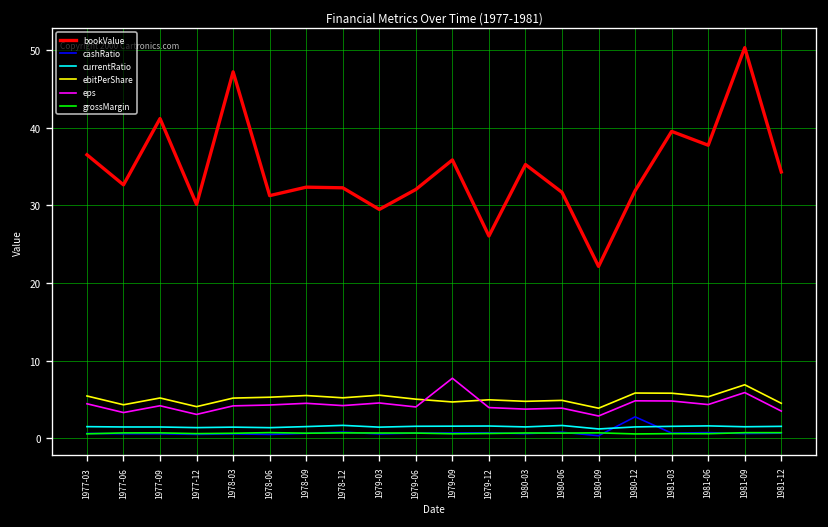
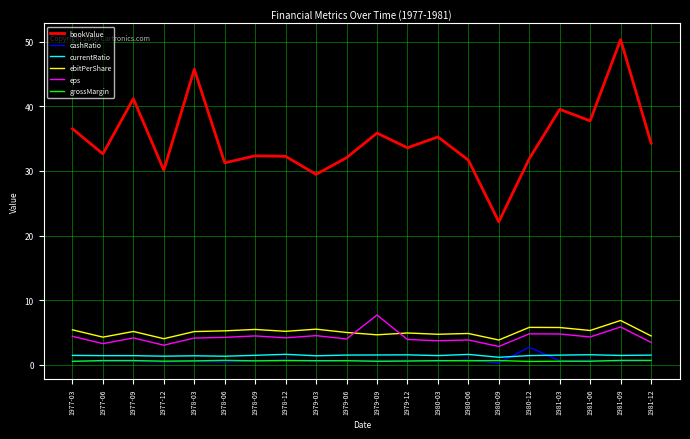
  {
    "bookValue": {
      "1977-03": 37,
      "1977-06": 33,
      "1977-09": 41,
      "1977-12": 30,
-     "1978-03": 47,
+     "1978-03": 46,
      "1978-06": 31,
      "1978-09": 32,
      "1978-12": 32,
      "1979-03": 29,
      "1979-06": 32,
      "1979-09": 36,
-     "1979-12": 26,
+     "1979-12": 34,
      "1980-03": 35,
      "1980-06": 32,
      "1980-09": 22,
      "1980-12": 32,
      "1981-03": 40,
      "1981-06": 38,
      "1981-09": 50,
      "1981-12": 34
    },
    "cashRatio": {
      "1980-12": 3
    },
    "currentRatio": {
      "1977-03": 1,
      "1977-06": 1,
      "1977-09": 1,
      "1977-12": 1,
      "1978-03": 1,
      "1978-06": 1,
      "1978-09": 1,
      "1978-12": 2,
      "1979-03": 1,
      "1979-06": 2,
      "1979-09": 2,
      "1979-12": 2,
      "1980-03": 1,
      "1980-06": 2,
      "1980-09": 1,
      "1980-12": 1,
      "1981-03": 2,
      "1981-06": 2,
      "1981-09": 1,
      "1981-12": 2
    },
    "ebitPerShare": {
      "1977-03": 5,
      "1977-06": 4,
      "1977-09": 5,
      "1977-12": 4,
      "1978-03": 5,
      "1978-06": 5,
      "1978-09": 5,
      "1978-12": 5,
      "1979-03": 6,
      "1979-06": 5,
      "1979-09": 5,
      "1979-12": 5,
      "1980-03": 5,
      "1980-06": 5,
      "1980-09": 4,
      "1980-12": 6,
      "1981-03": 6,
      "1981-06": 5,
      "1981-09": 7,
      "1981-12": 4
    },
    "eps": {
      "1977-03": 4,
      "1977-06": 3,
      "1977-09": 4,
      "1977-12": 3,
      "1978-03": 4,
      "1978-06": 4,
      "1978-09": 4,
      "1978-12": 4,
      "1979-03": 5,
      "1979-06": 4,
      "1979-09": 8,
      "1979-12": 4,
      "1980-03": 4,
      "1980-06": 4,
      "1980-09": 3,
      "1980-12": 5,
      "1981-03": 5,
      "1981-06": 4,
      "1981-09": 6,
      "1981-12": 3
    },
    "grossMargin": {
      "1980-12": 1
    }
  }
